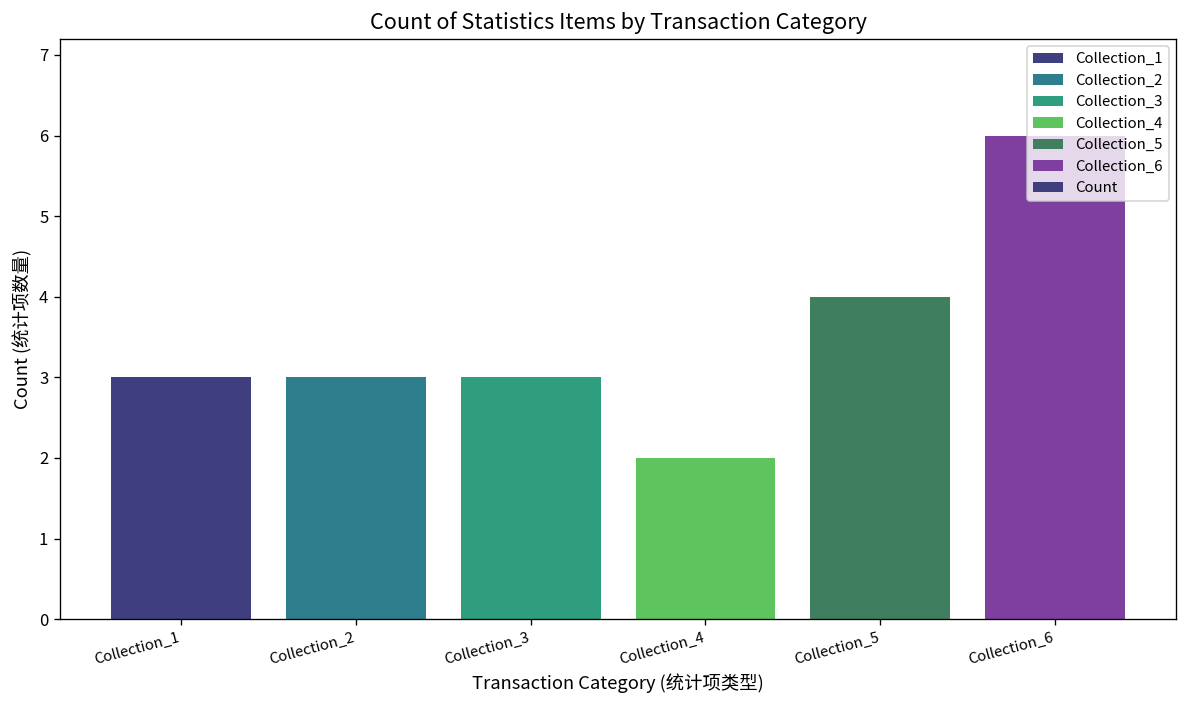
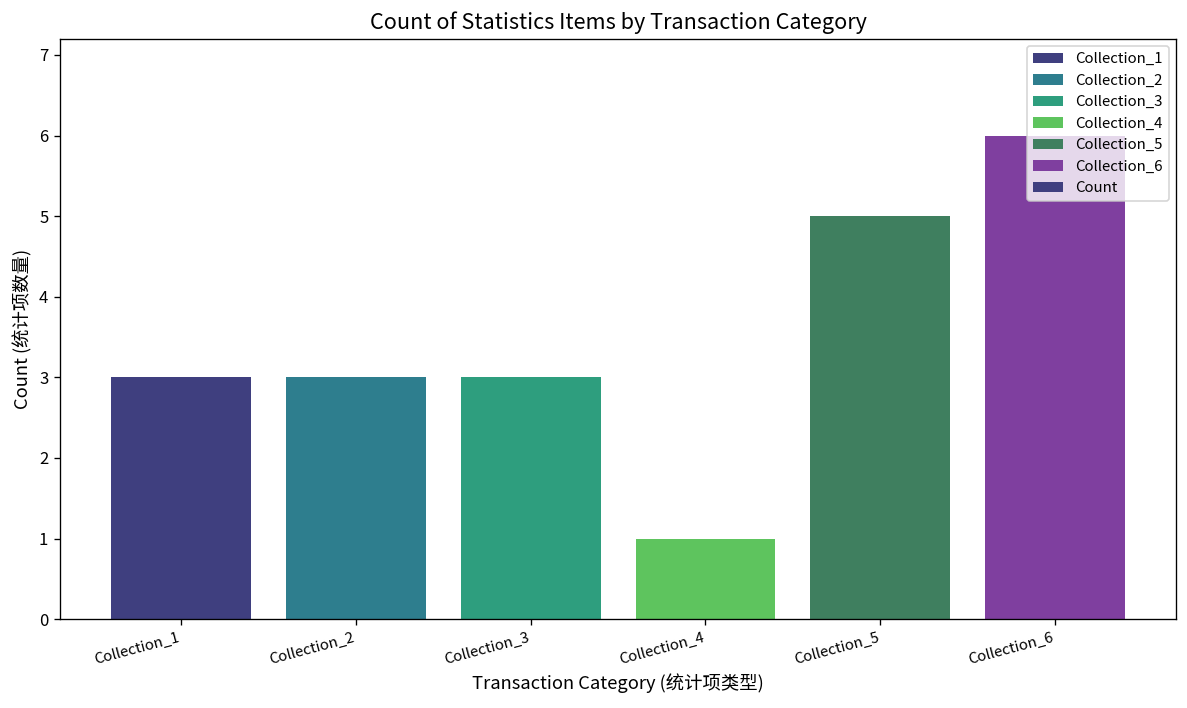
  {
    "Collection_1": 3,
    "Collection_2": 3,
    "Collection_3": 3,
-   "Collection_4": 2,
-   "Collection_5": 4
+   "Collection_4": 1,
+   "Collection_5": 5
  }
